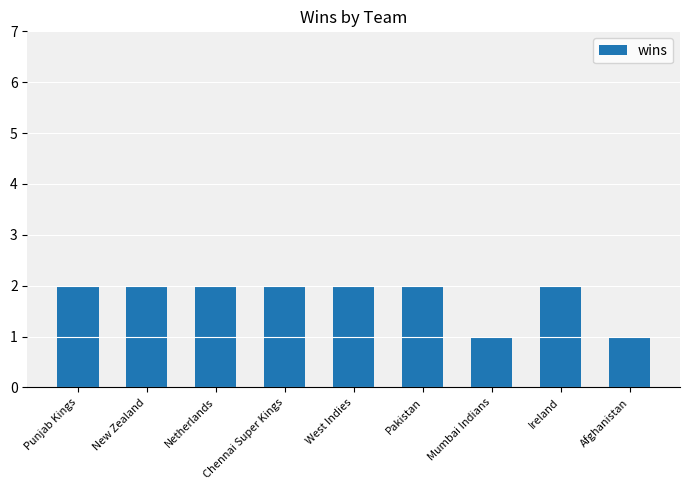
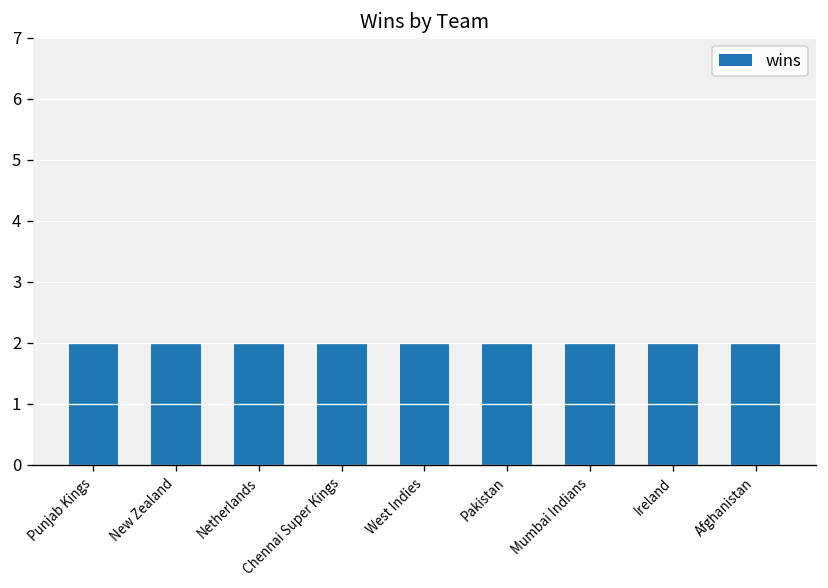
  {
    "Punjab Kings": 2,
    "New Zealand": 2,
    "Netherlands": 2,
    "Chennai Super Kings": 2,
    "West Indies": 2,
    "Pakistan": 2,
-   "Mumbai Indians": 1,
+   "Mumbai Indians": 2,
    "Ireland": 2,
-   "Afghanistan": 1
+   "Afghanistan": 2
  }
